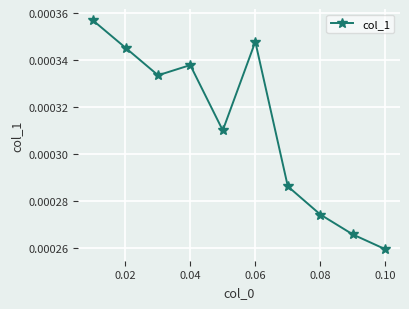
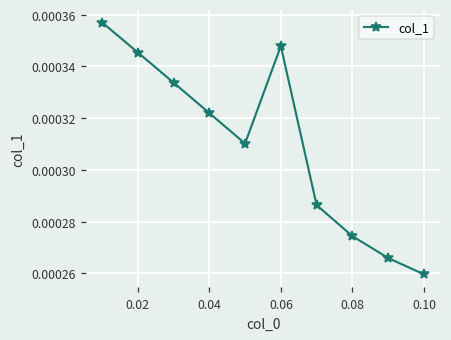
  {
    "0.02": 0.000345,
-   "0.04": 0.000338,
+   "0.04": 0.000322,
    "0.06": 0.000348,
    "0.08": 0.000274,
    "0.10": 0.000260
  }
